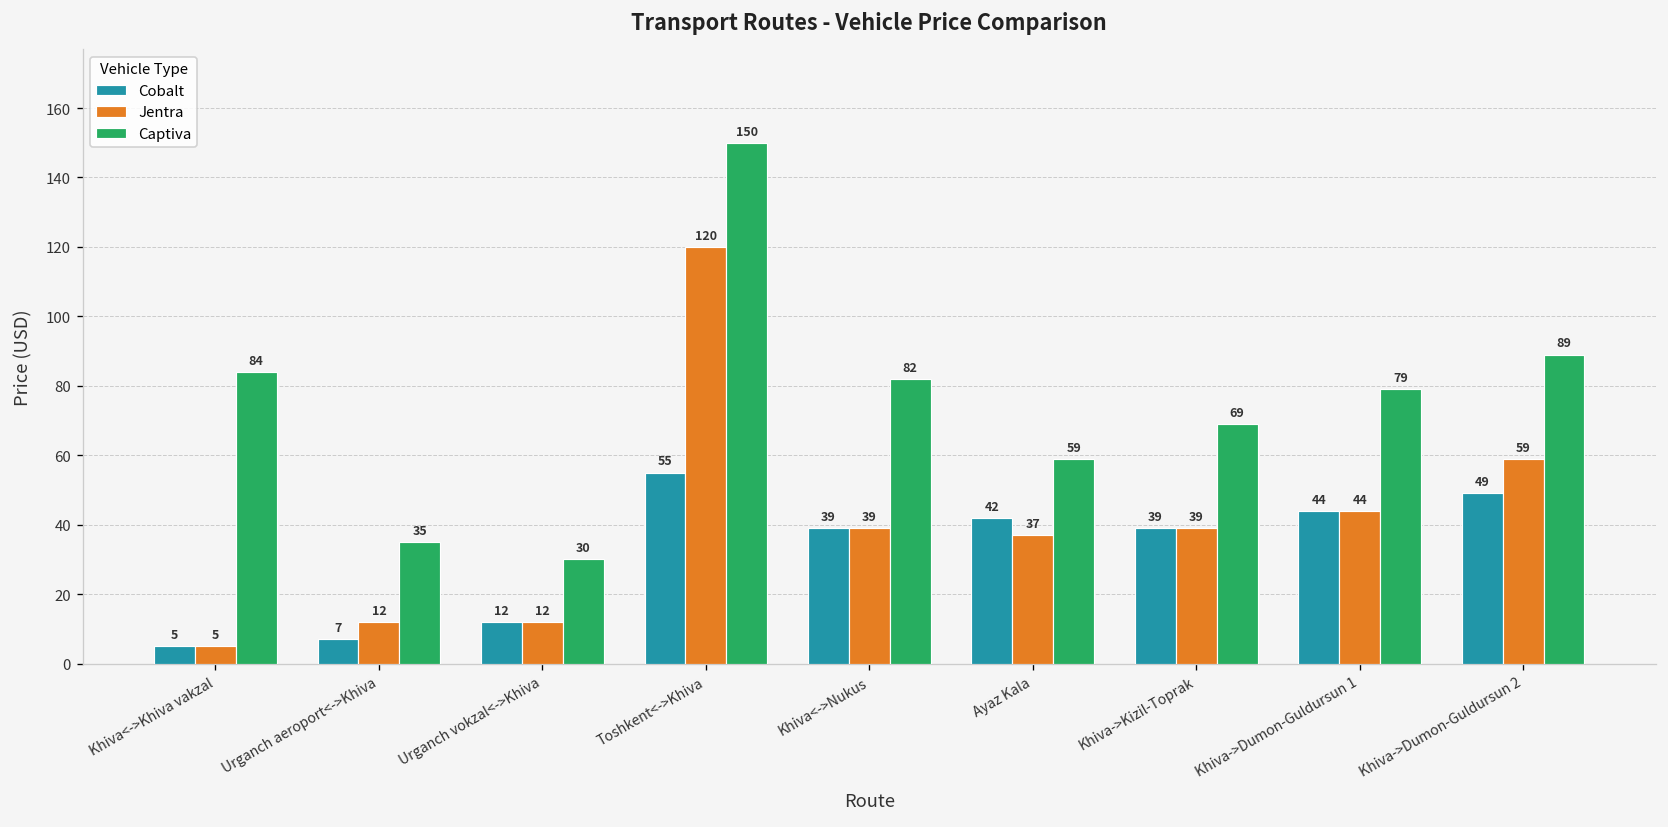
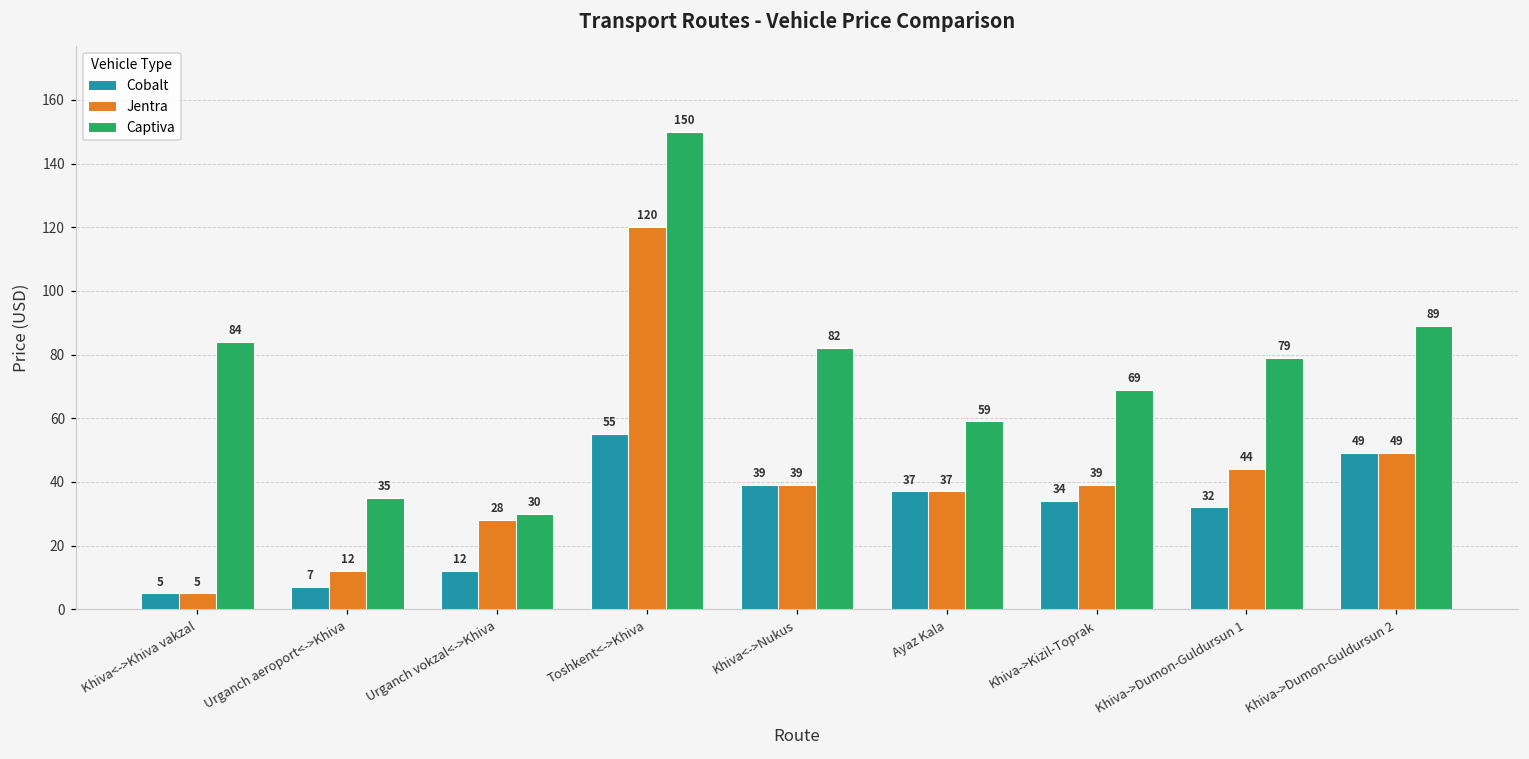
  {
    "Cobalt": {
      "Khiva<->Khiva vakzal": 5,
      "Urganch aeroport<->Khiva": 7,
      "Urganch vokzal<->Khiva": 12,
      "Toshkent<->Khiva": 55,
      "Khiva<->Nukus": 39,
-     "Ayaz Kala": 42,
-     "Khiva->Kizil-Toprak": 39,
-     "Khiva->Dumon-Guldursun 1": 44,
+     "Ayaz Kala": 37,
+     "Khiva->Kizil-Toprak": 34,
+     "Khiva->Dumon-Guldursun 1": 32,
      "Khiva->Dumon-Guldursun 2": 49
    },
    "Jentra": {
      "Khiva<->Khiva vakzal": 5,
      "Urganch aeroport<->Khiva": 12,
-     "Urganch vokzal<->Khiva": 12,
+     "Urganch vokzal<->Khiva": 28,
      "Toshkent<->Khiva": 120,
      "Khiva<->Nukus": 39,
      "Ayaz Kala": 37,
      "Khiva->Kizil-Toprak": 39,
      "Khiva->Dumon-Guldursun 1": 44,
-     "Khiva->Dumon-Guldursun 2": 59
+     "Khiva->Dumon-Guldursun 2": 49
    },
    "Captiva": {
      "Khiva<->Khiva vakzal": 84,
      "Urganch aeroport<->Khiva": 35,
      "Urganch vokzal<->Khiva": 30,
      "Toshkent<->Khiva": 150,
      "Khiva<->Nukus": 82,
      "Ayaz Kala": 59,
      "Khiva->Kizil-Toprak": 69,
      "Khiva->Dumon-Guldursun 1": 79,
      "Khiva->Dumon-Guldursun 2": 89
    }
  }
